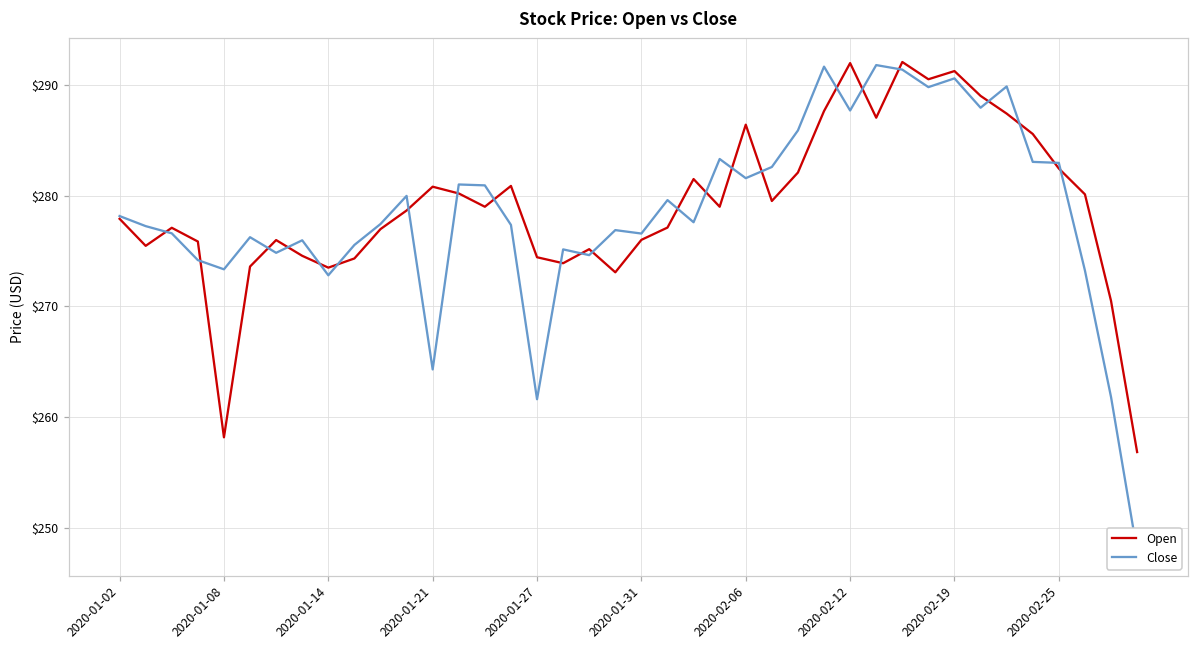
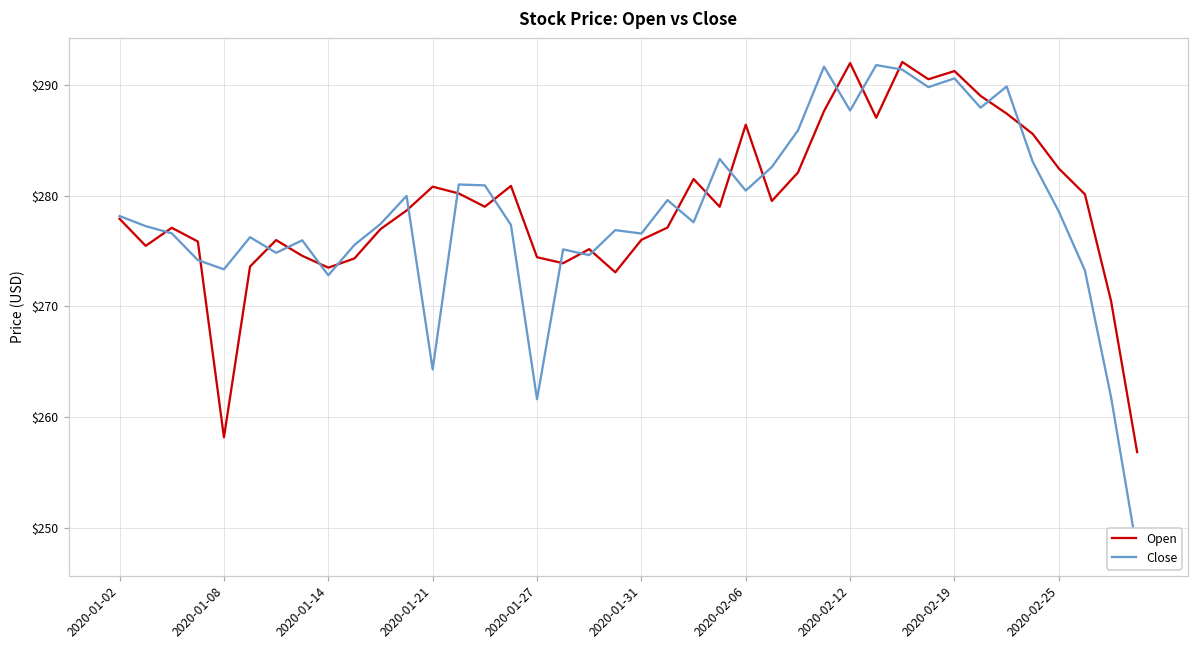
  {
    "Open": {
      "2020-01-08": "$258.2",
      "2020-01-14": "$273.5",
      "2020-01-21": "$280.8",
      "2020-01-27": "$274.4",
      "2020-01-31": "$276.0",
      "2020-02-06": "$286.4",
      "2020-02-12": "$292.0",
      "2020-02-19": "$291.2",
      "2020-02-25": "$282.4"
    },
    "Close": {
      "2020-01-08": "$273.3",
      "2020-01-14": "$272.8",
      "2020-01-21": "$264.3",
      "2020-01-27": "$261.6",
      "2020-01-31": "$276.6",
-     "2020-02-06": "$281.6",
+     "2020-02-06": "$280.5",
      "2020-02-12": "$287.7",
      "2020-02-19": "$290.6",
-     "2020-02-25": "$283.0"
+     "2020-02-25": "$278.6"
    }
  }
